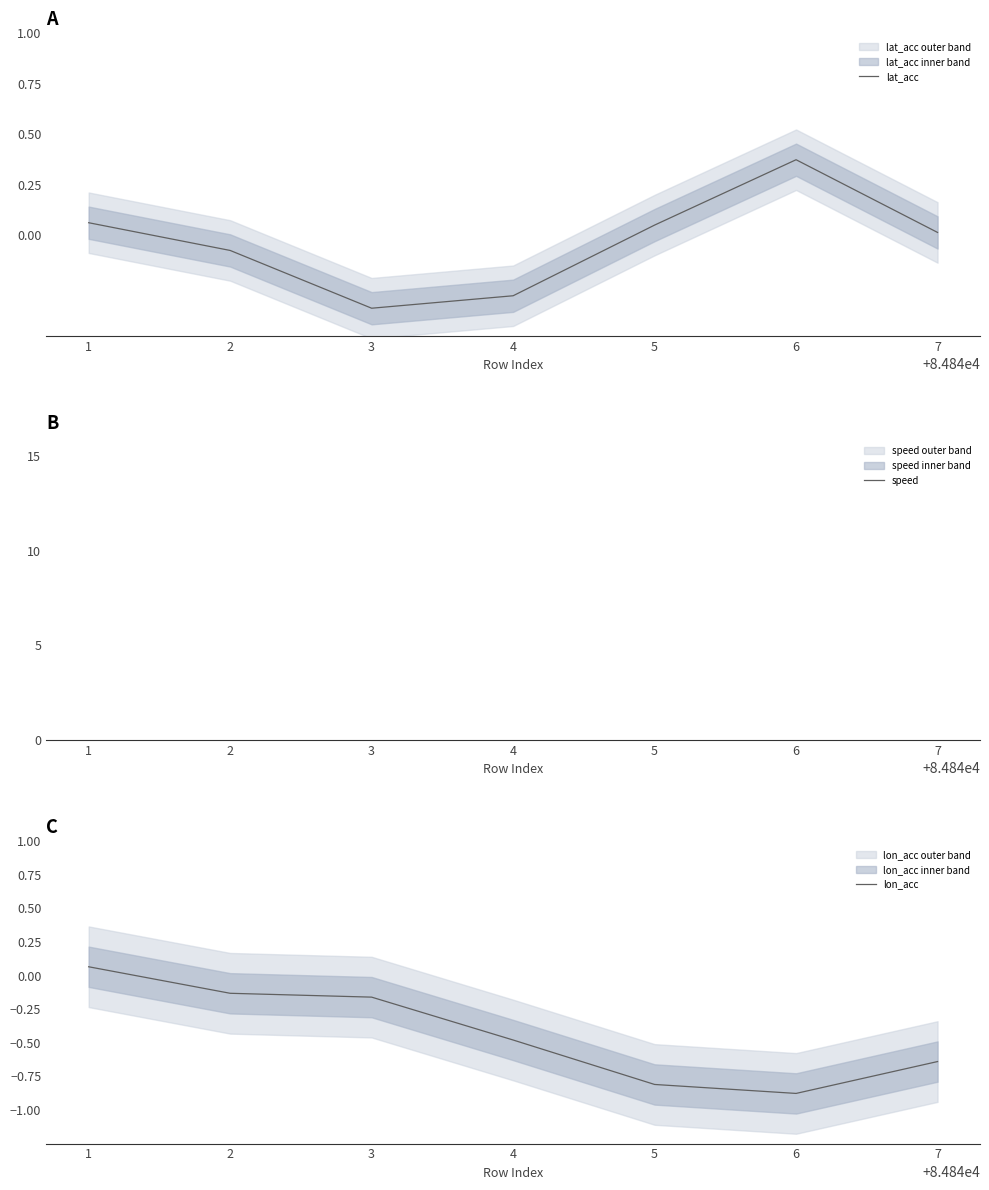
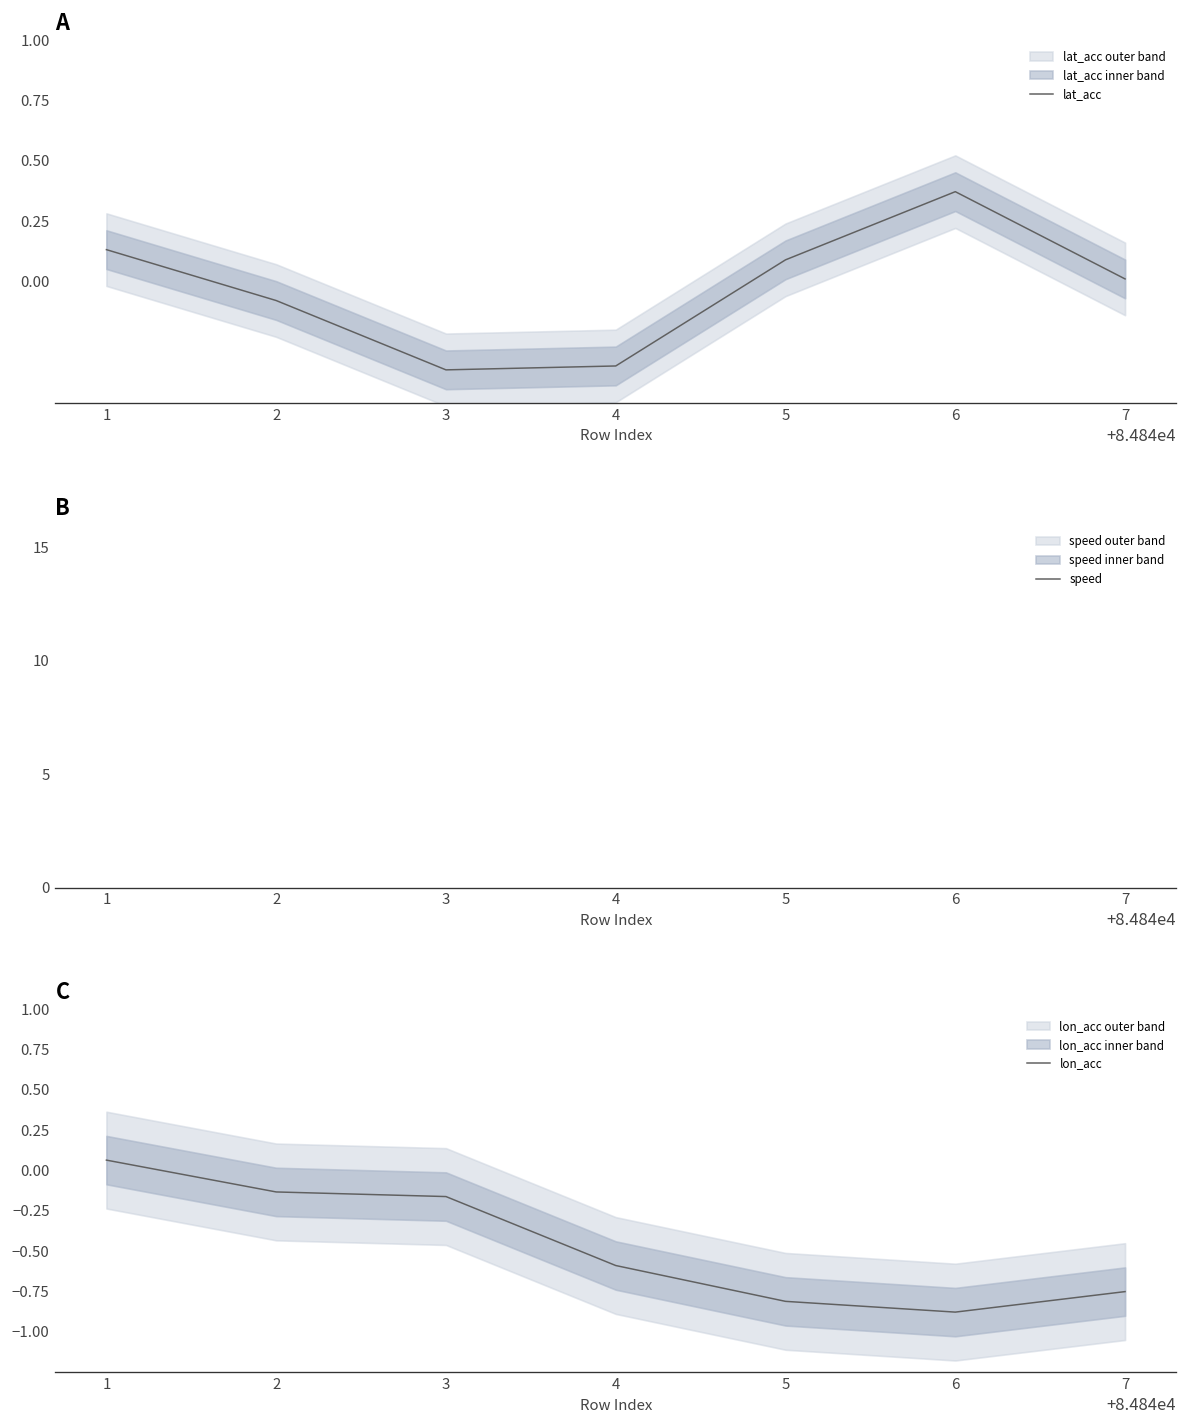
  {
    "A": {
      "lat_acc": {
-       "1": 0.06,
+       "1": 0.13,
        "2": -0.08,
        "3": -0.36,
-       "4": -0.30,
-       "5": 0.05,
+       "4": -0.35,
+       "5": 0.09,
        "6": 0.37,
        "7": 0.01
      }
    },
    "C": {
      "lon_acc": {
        "1": 0.07,
        "2": -0.13,
        "3": -0.16,
-       "4": -0.48,
+       "4": -0.59,
        "5": -0.81,
        "6": -0.88,
-       "7": -0.64
+       "7": -0.75
      }
    }
  }
